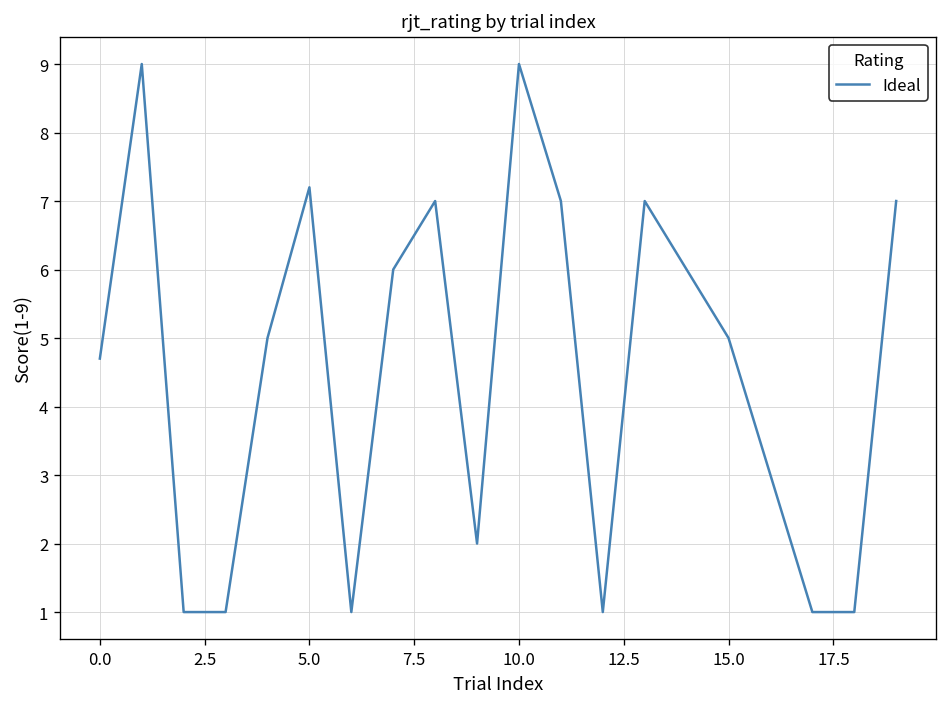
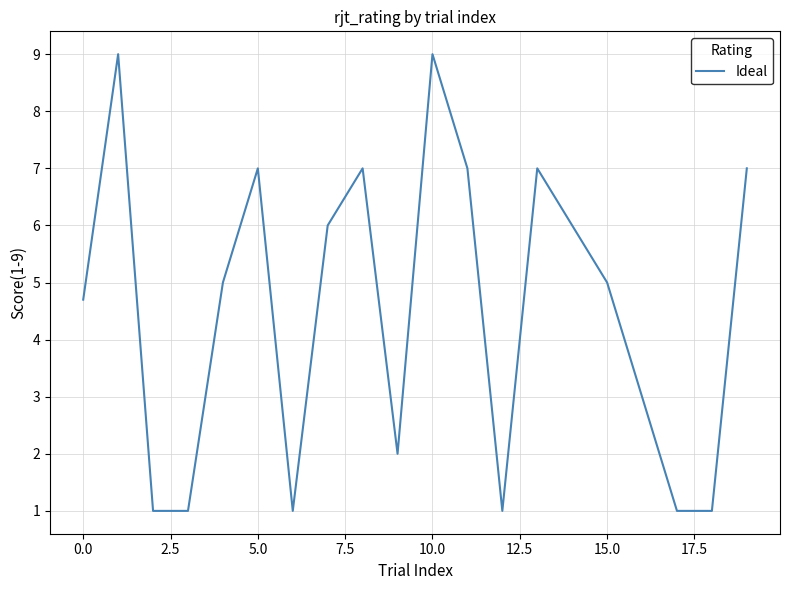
  {
    "0.0": 4.7,
-   "5.0": 7.2,
+   "5.0": 7.0,
    "10.0": 9.0,
    "15.0": 5.0
  }
